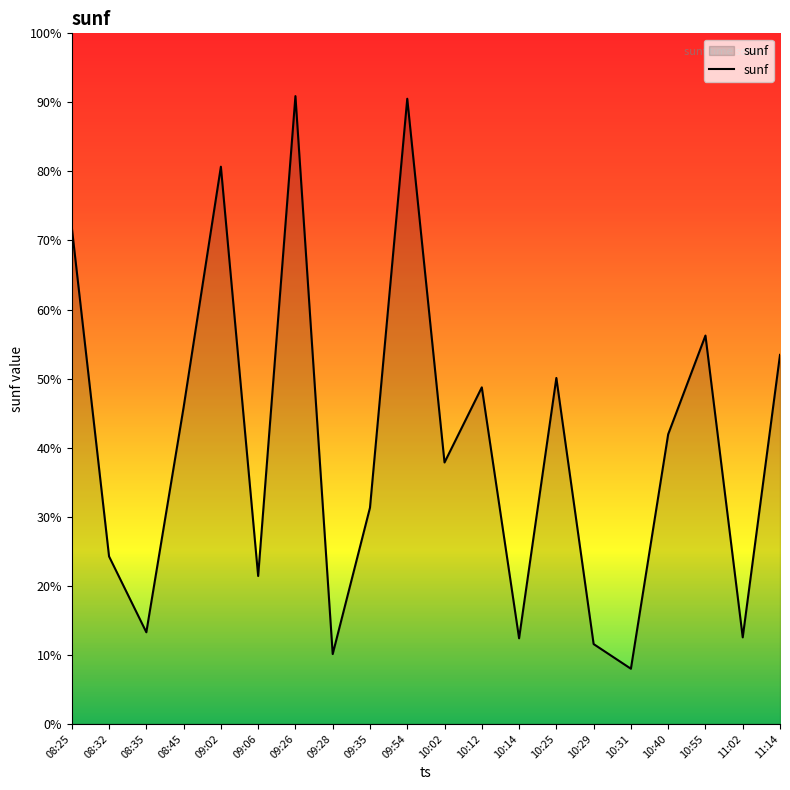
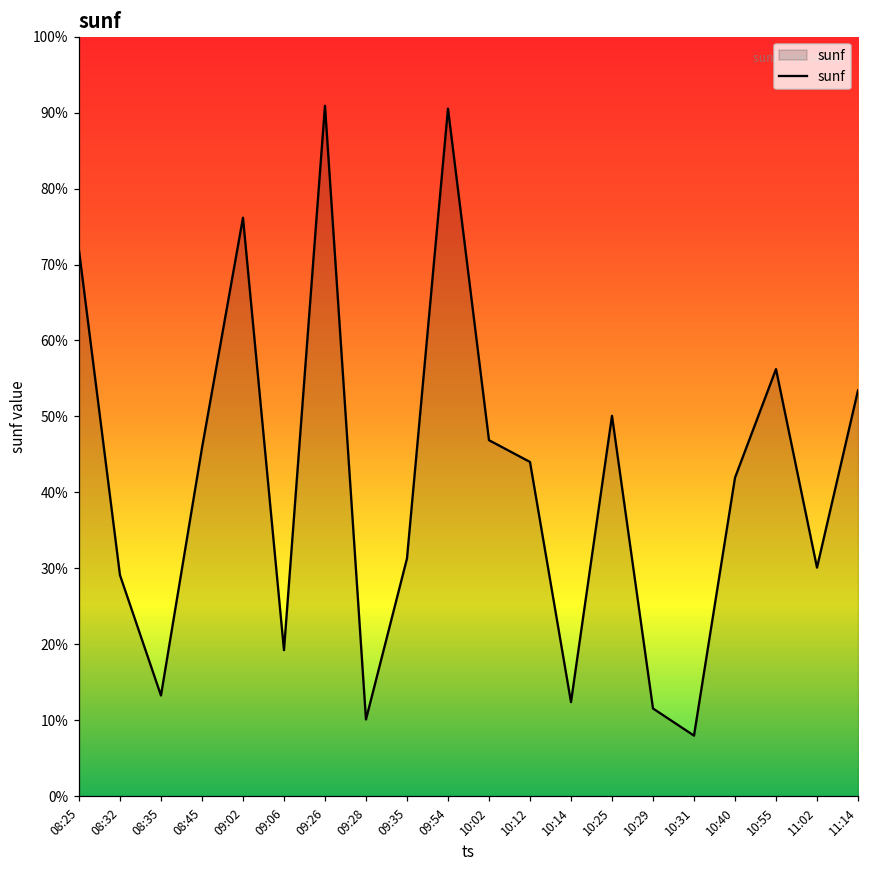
  {
    "08:25": "72%",
-   "08:32": "24%",
+   "08:32": "29%",
    "08:35": "13%",
    "08:45": "46%",
-   "09:02": "81%",
-   "09:06": "21%",
+   "09:02": "76%",
+   "09:06": "19%",
    "09:26": "91%",
    "09:28": "10%",
    "09:35": "31%",
    "09:54": "91%",
-   "10:02": "38%",
-   "10:12": "49%",
+   "10:02": "47%",
+   "10:12": "44%",
    "10:14": "12%",
    "10:25": "50%",
    "10:29": "12%",
    "10:31": "8%",
    "10:40": "42%",
    "10:55": "56%",
-   "11:02": "13%",
+   "11:02": "30%",
    "11:14": "53%"
  }
